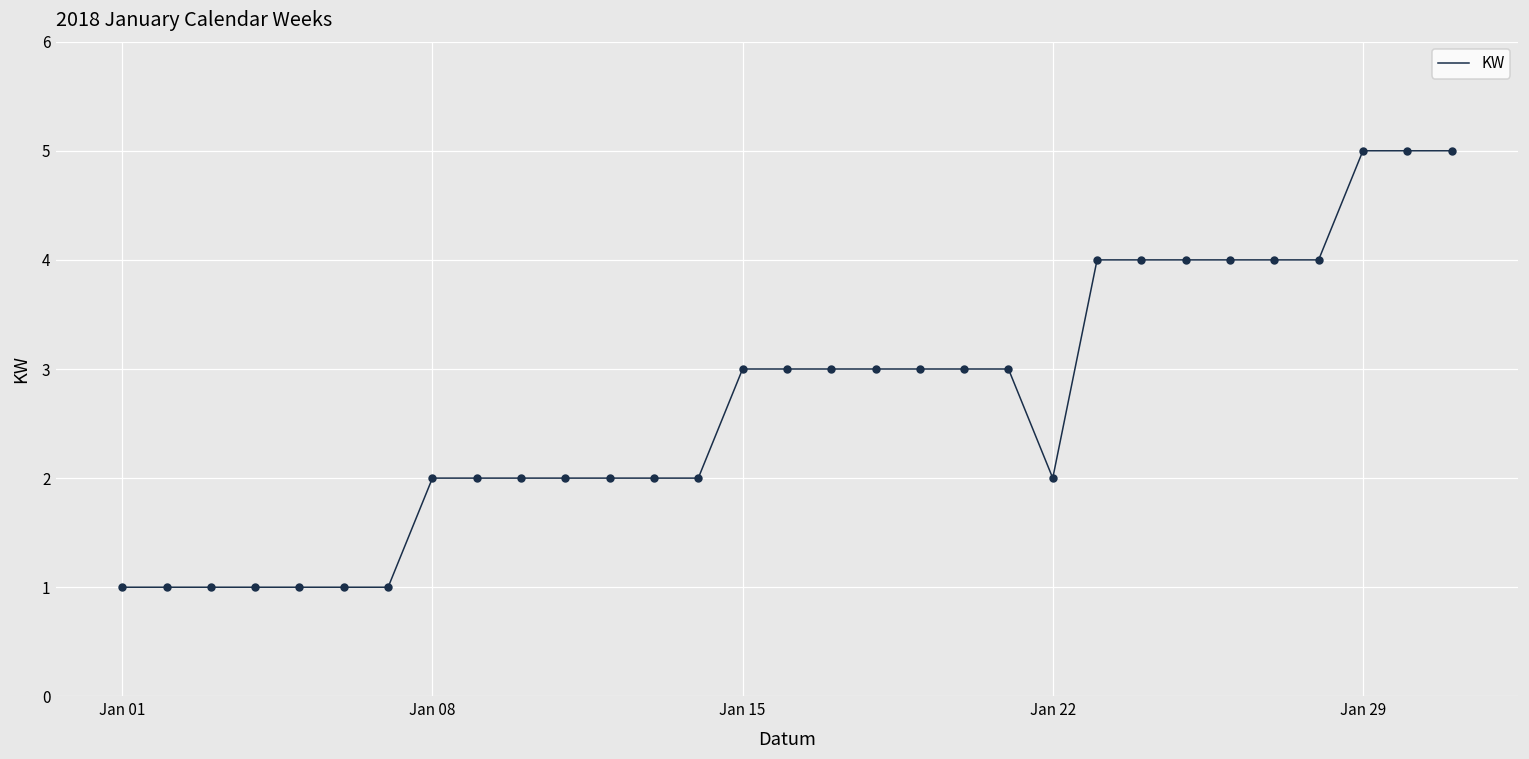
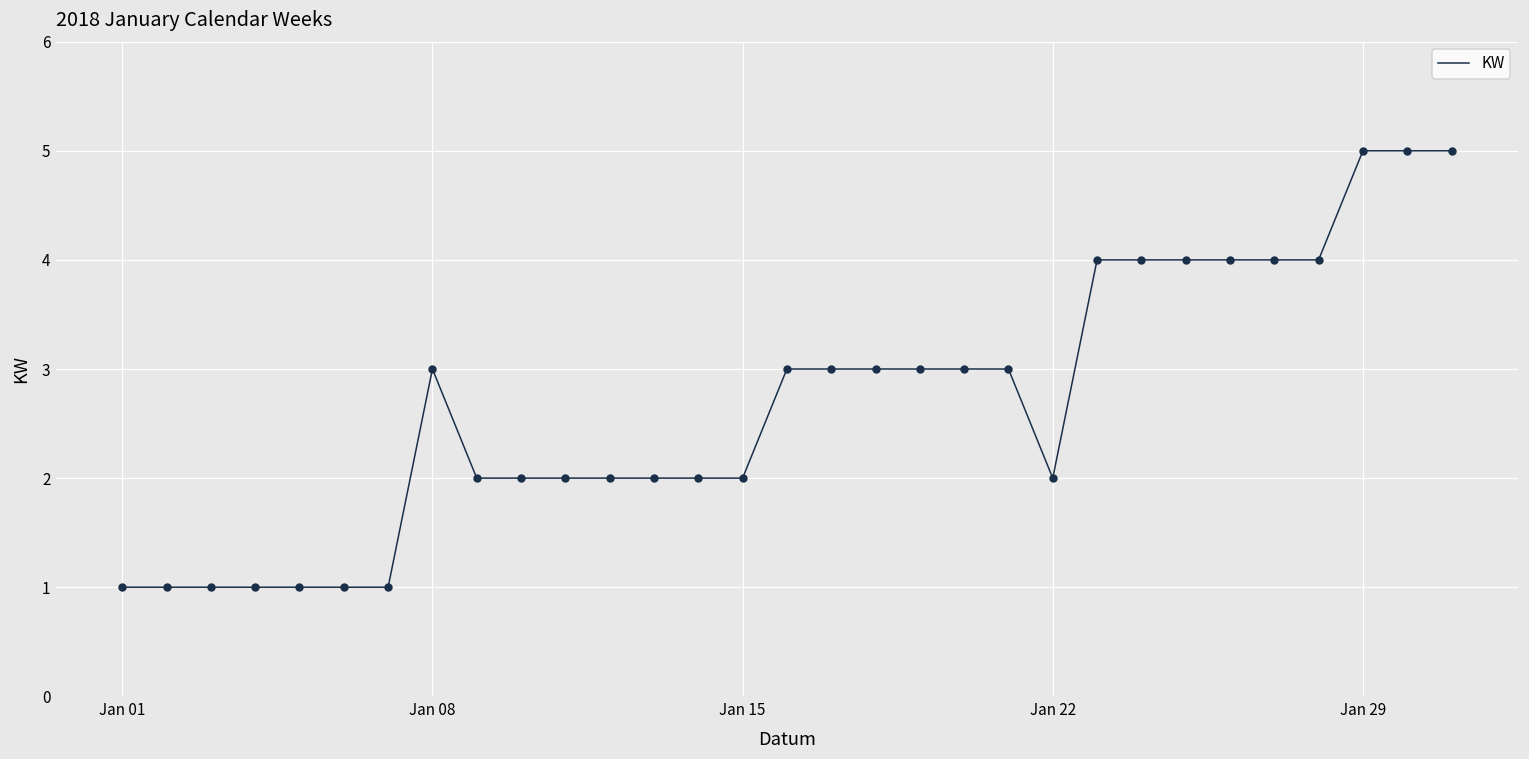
  {
    "Jan 01": 1,
-   "Jan 08": 2,
-   "Jan 15": 3,
+   "Jan 08": 3,
+   "Jan 15": 2,
    "Jan 22": 2,
    "Jan 29": 5
  }
